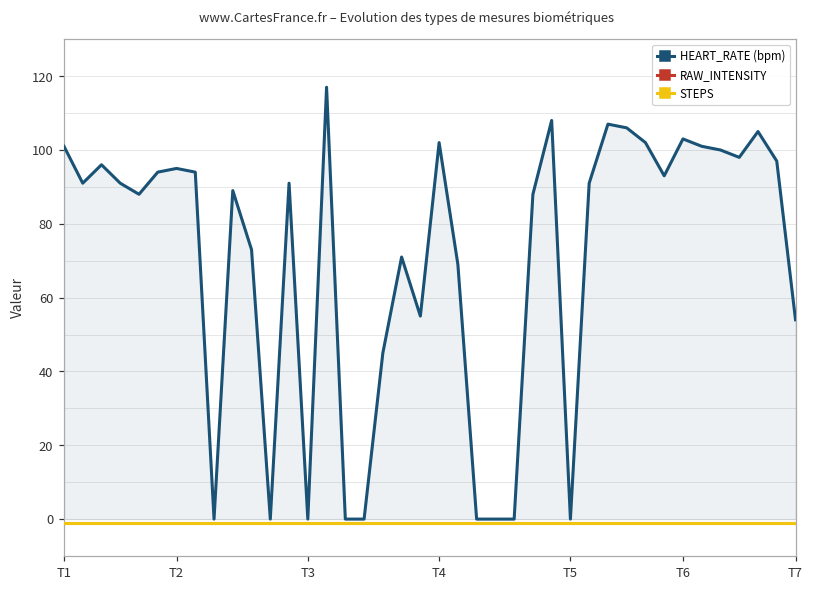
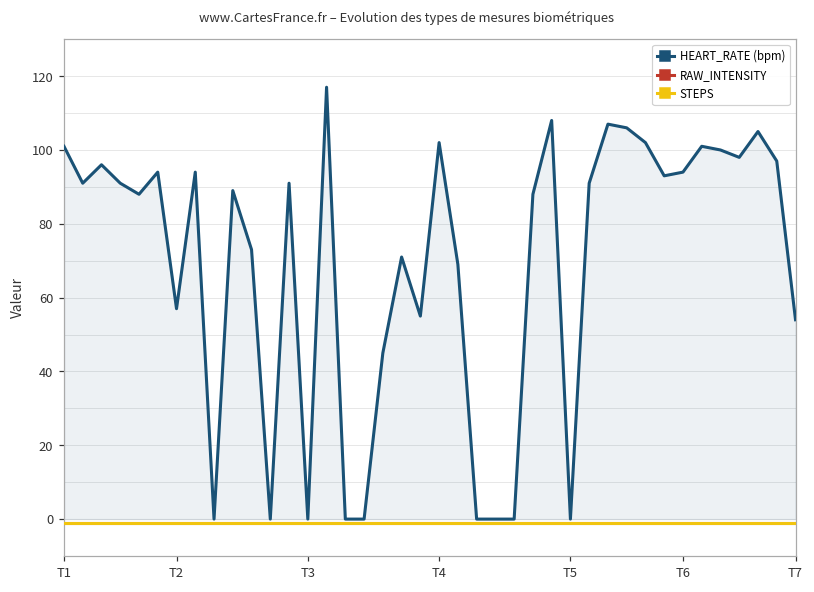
  {
    "HEART_RATE (bpm)": {
      "T1": 101,
-     "T2": 95,
+     "T2": 57,
      "T3": 0,
      "T4": 102,
      "T5": 0,
-     "T6": 103,
+     "T6": 94,
      "T7": 54
    },
    "STEPS": {
      "T1": -1,
      "T2": -1,
      "T3": -1,
      "T4": -1,
      "T5": -1,
      "T6": -1,
      "T7": -1
    }
  }
